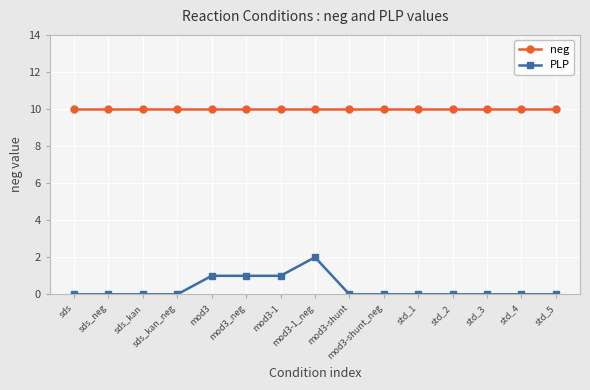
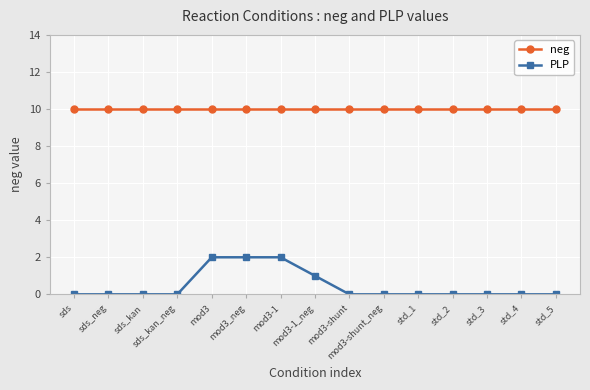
  {
    "neg": {
      "sds": 10,
      "sds_neg": 10,
      "sds_kan": 10,
      "sds_kan_neg": 10,
      "mod3": 10,
      "mod3_neg": 10,
      "mod3-1": 10,
      "mod3-1_neg": 10,
      "mod3-shunt": 10,
      "mod3-shunt_neg": 10,
      "std_1": 10,
      "std_2": 10,
      "std_3": 10,
      "std_4": 10,
      "std_5": 10
    },
    "PLP": {
      "sds": 0,
      "sds_neg": 0,
      "sds_kan": 0,
      "sds_kan_neg": 0,
-     "mod3": 1,
-     "mod3_neg": 1,
-     "mod3-1": 1,
-     "mod3-1_neg": 2,
+     "mod3": 2,
+     "mod3_neg": 2,
+     "mod3-1": 2,
+     "mod3-1_neg": 1,
      "mod3-shunt": 0,
      "mod3-shunt_neg": 0,
      "std_1": 0,
      "std_2": 0,
      "std_3": 0,
      "std_4": 0,
      "std_5": 0
    }
  }
